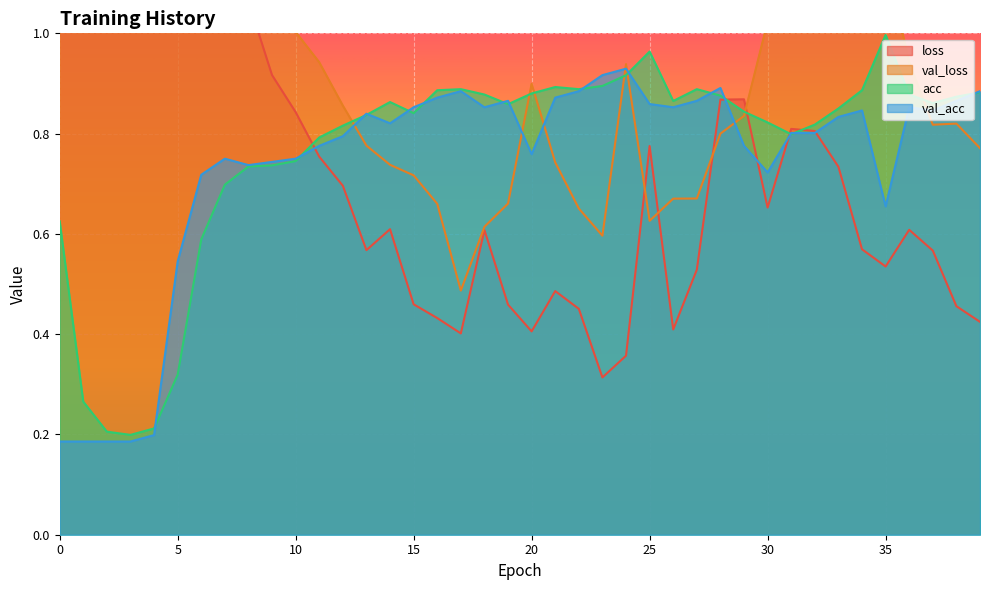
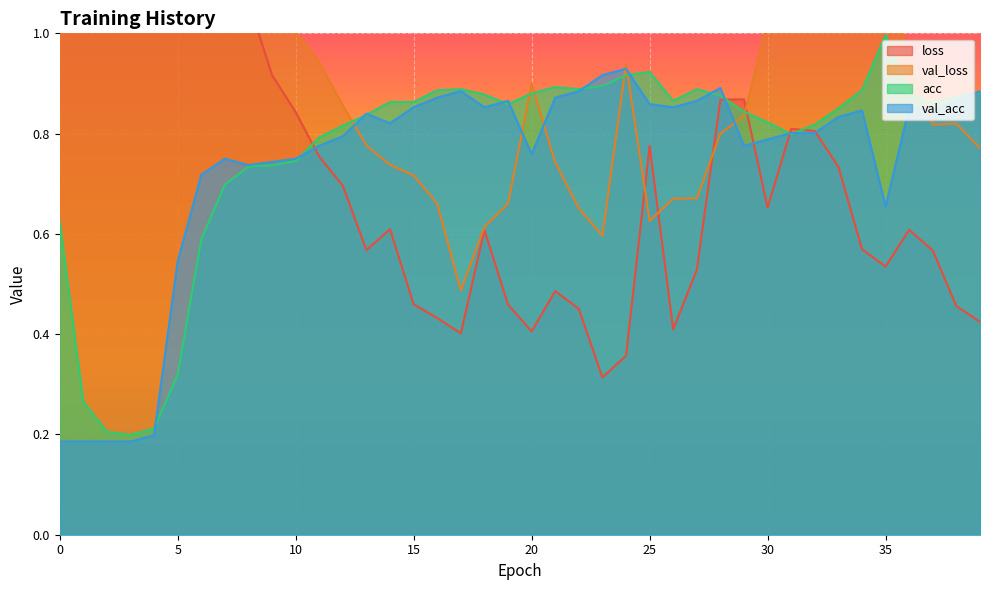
  {
    "acc": {
      "0": 0.63,
      "5": 0.32,
-     "15": 0.84,
+     "15": 0.86,
      "20": 0.88,
-     "25": 0.96,
+     "25": 0.92,
      "30": 0.82,
      "35": 1.00
    },
    "val_acc": {
      "0": 0.19,
      "5": 0.54,
      "15": 0.85,
      "20": 0.76,
      "25": 0.86,
-     "30": 0.72,
+     "30": 0.79,
      "35": 0.65
    }
  }
